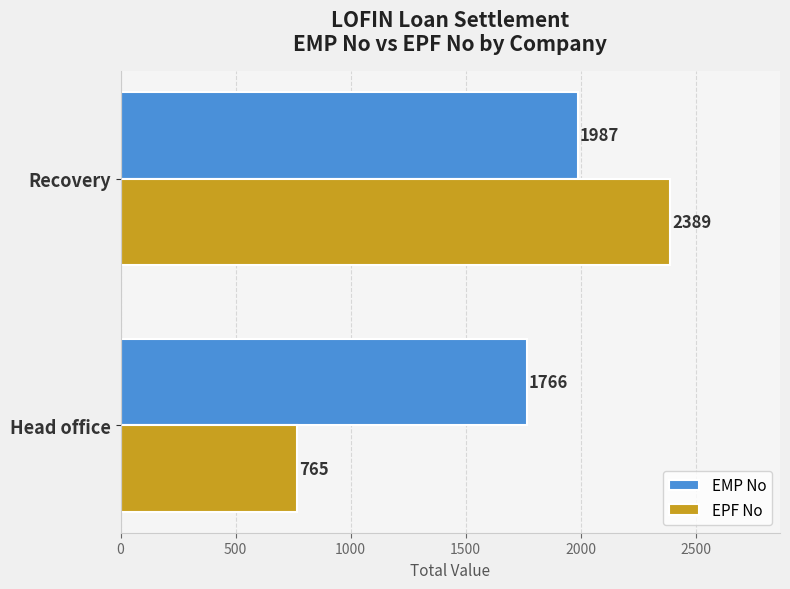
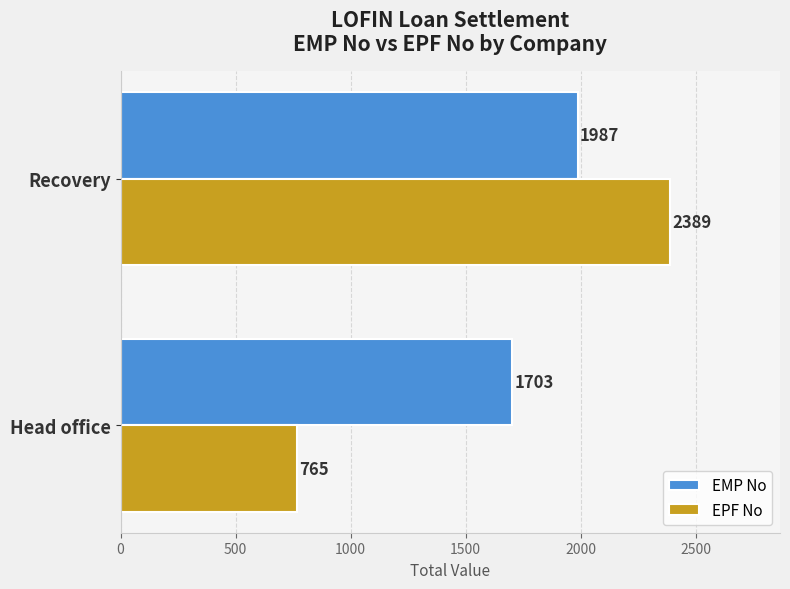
  {
    "EMP No": {
      "Recovery": 1987,
-     "Head office": 1766
+     "Head office": 1703
    },
    "EPF No": {
      "Recovery": 2389,
      "Head office": 765
    }
  }
